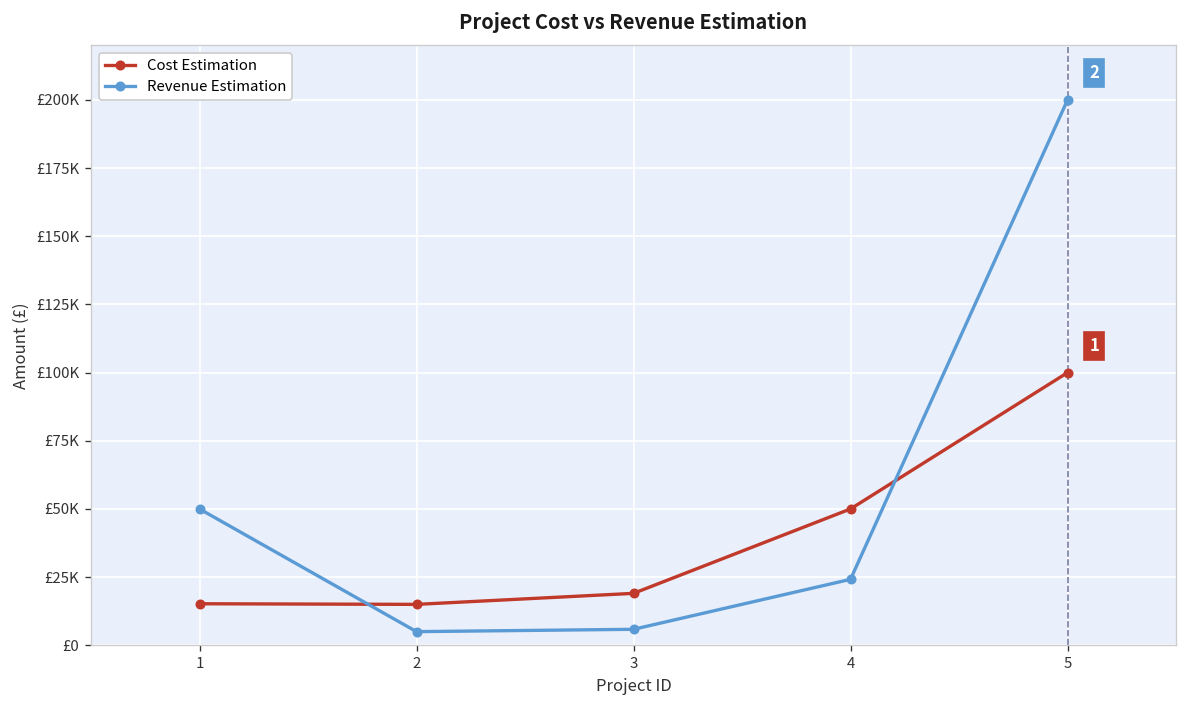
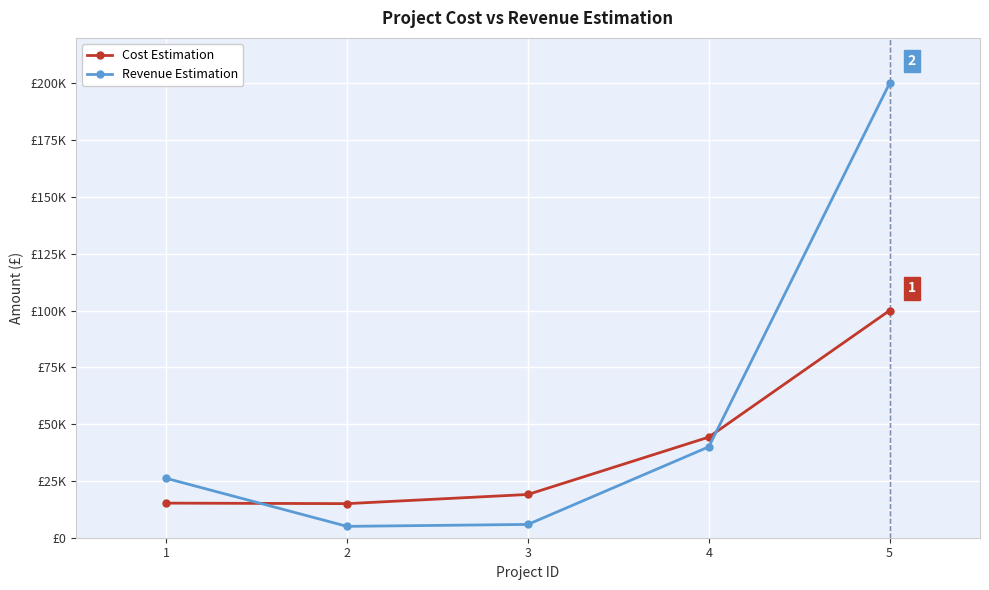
  {
    "Cost Estimation": {
      "1": "£15000",
      "2": "£15000",
      "3": "£19000",
-     "4": "£50000"
+     "4": "£44000"
    },
    "Revenue Estimation": {
-     "1": "£50000",
+     "1": "£26000",
      "2": "£5000",
      "3": "£6000",
-     "4": "£24000"
+     "4": "£40000"
    }
  }
